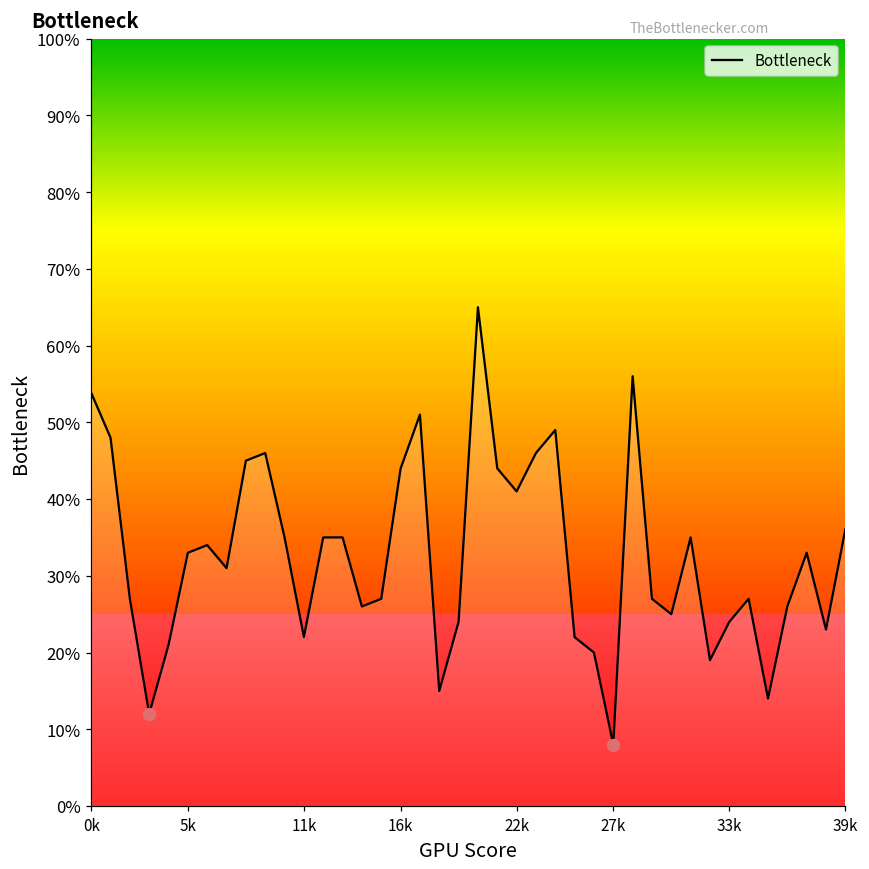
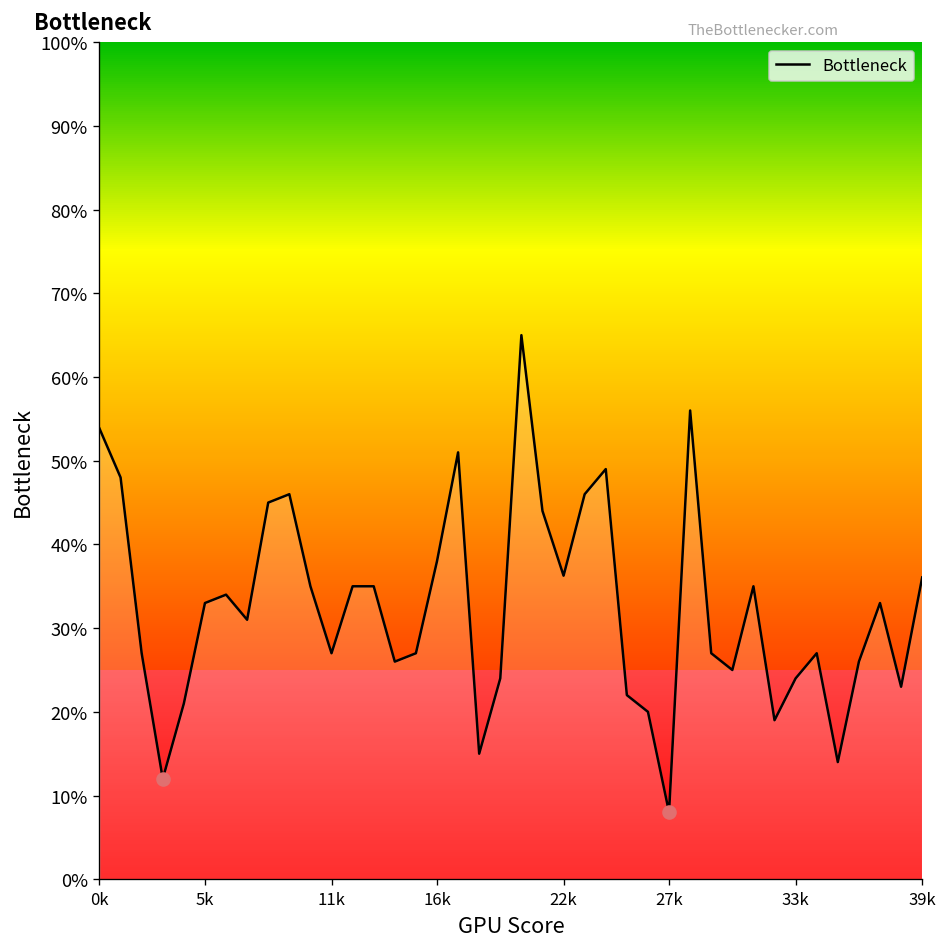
  {
    "Bottleneck": {
      "0k": "54%",
      "5k": "33%",
-     "11k": "22%",
-     "16k": "44%",
-     "22k": "41%",
+     "11k": "27%",
+     "16k": "38%",
+     "22k": "36%",
      "33k": "24%",
      "39k": "36%"
    }
  }
